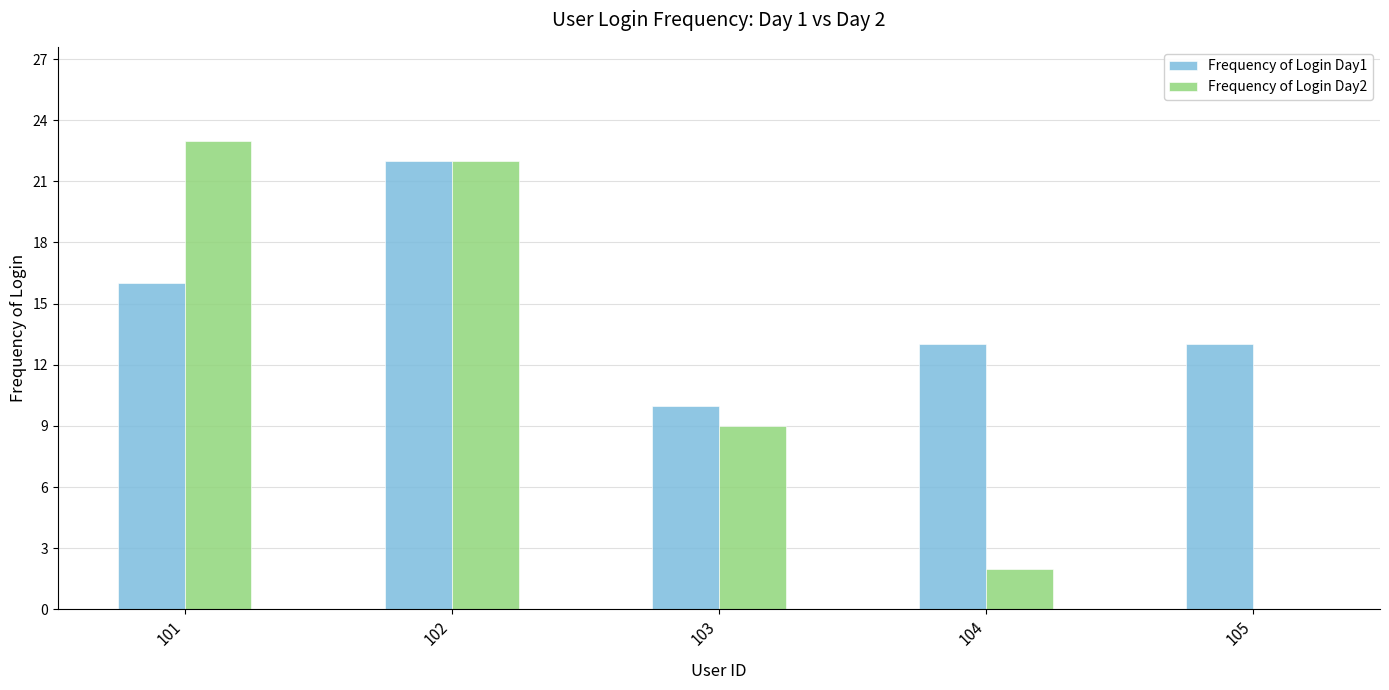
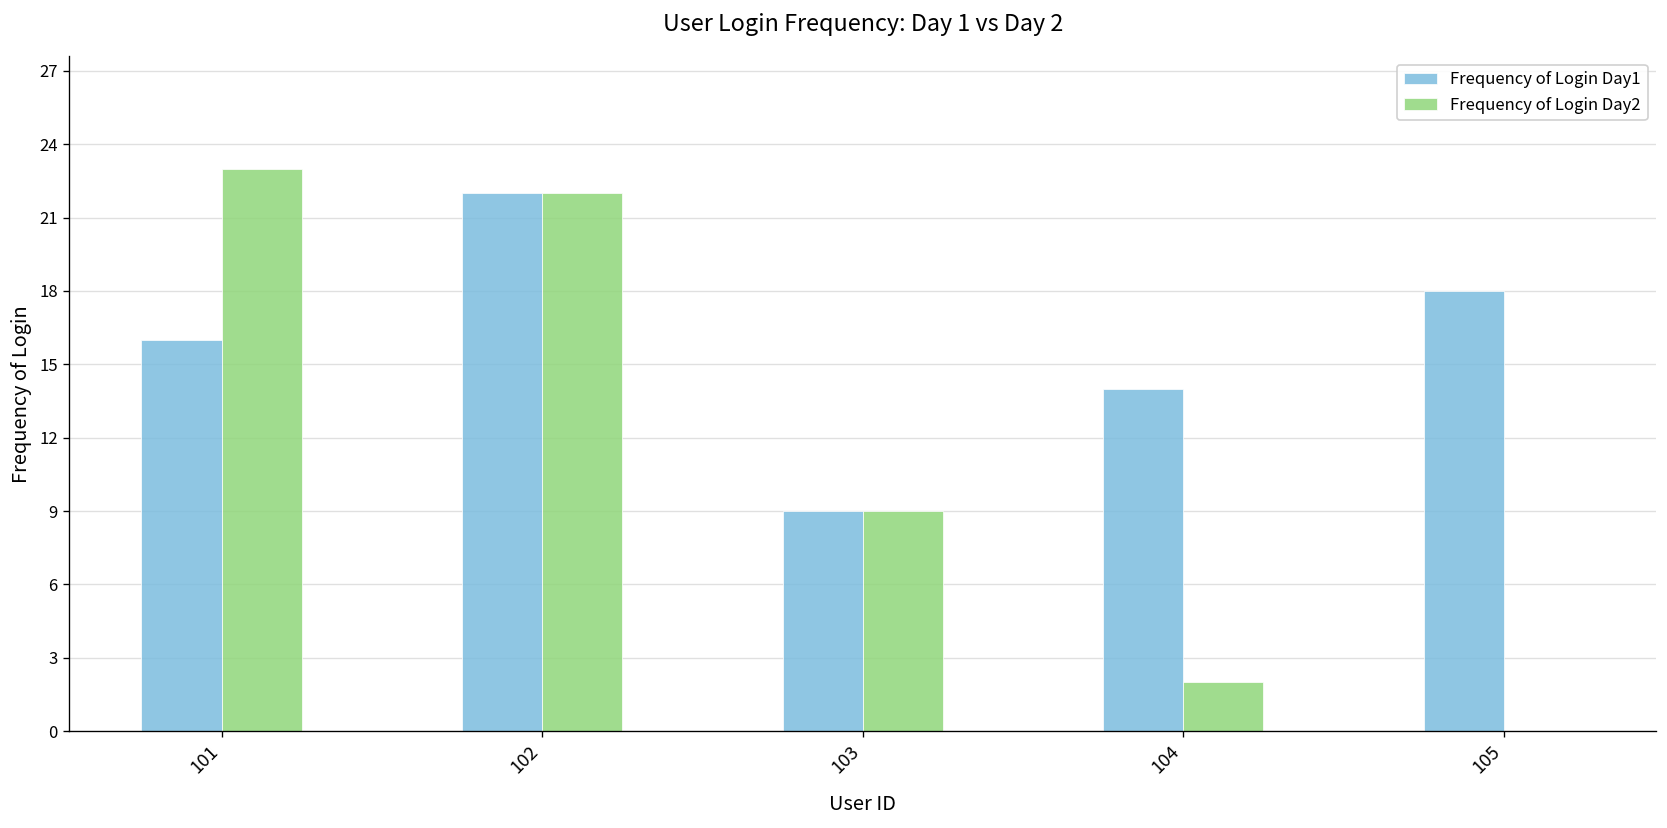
  {
    "Frequency of Login Day1": {
      "101": 16,
      "102": 22,
-     "103": 10,
-     "104": 13,
-     "105": 13
+     "103": 9,
+     "104": 14,
+     "105": 18
    },
    "Frequency of Login Day2": {
      "101": 23,
      "102": 22,
      "103": 9,
      "104": 2,
      "105": 0
    }
  }
